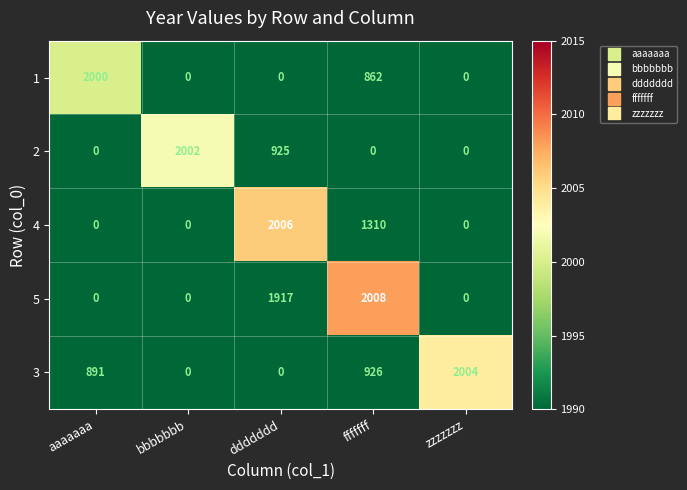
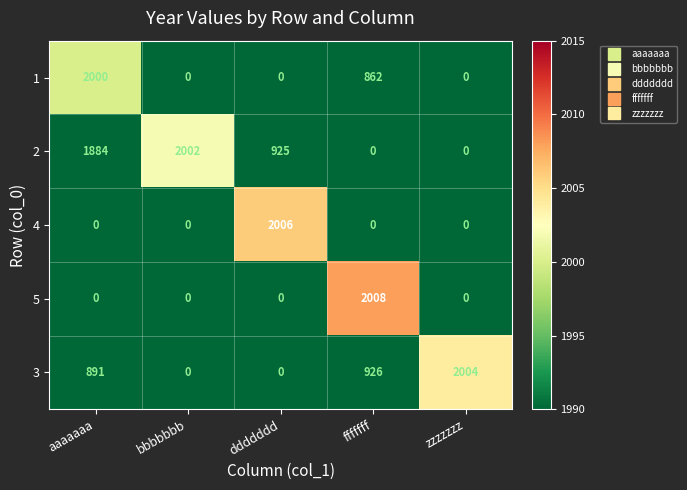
  {
    "1": {
      "aaaaaaa": 2000,
      "bbbbbbb": 0,
      "ddddddd": 0,
      "fffffff": 862,
      "zzzzzzz": 0
    },
    "2": {
-     "aaaaaaa": 0,
+     "aaaaaaa": 1884,
      "bbbbbbb": 2002,
      "ddddddd": 925,
      "fffffff": 0,
      "zzzzzzz": 0
    },
    "4": {
      "aaaaaaa": 0,
      "bbbbbbb": 0,
      "ddddddd": 2006,
-     "fffffff": 1310,
+     "fffffff": 0,
      "zzzzzzz": 0
    },
    "5": {
      "aaaaaaa": 0,
      "bbbbbbb": 0,
-     "ddddddd": 1917,
+     "ddddddd": 0,
      "fffffff": 2008,
      "zzzzzzz": 0
    },
    "3": {
      "aaaaaaa": 891,
      "bbbbbbb": 0,
      "ddddddd": 0,
      "fffffff": 926,
      "zzzzzzz": 2004
    }
  }
